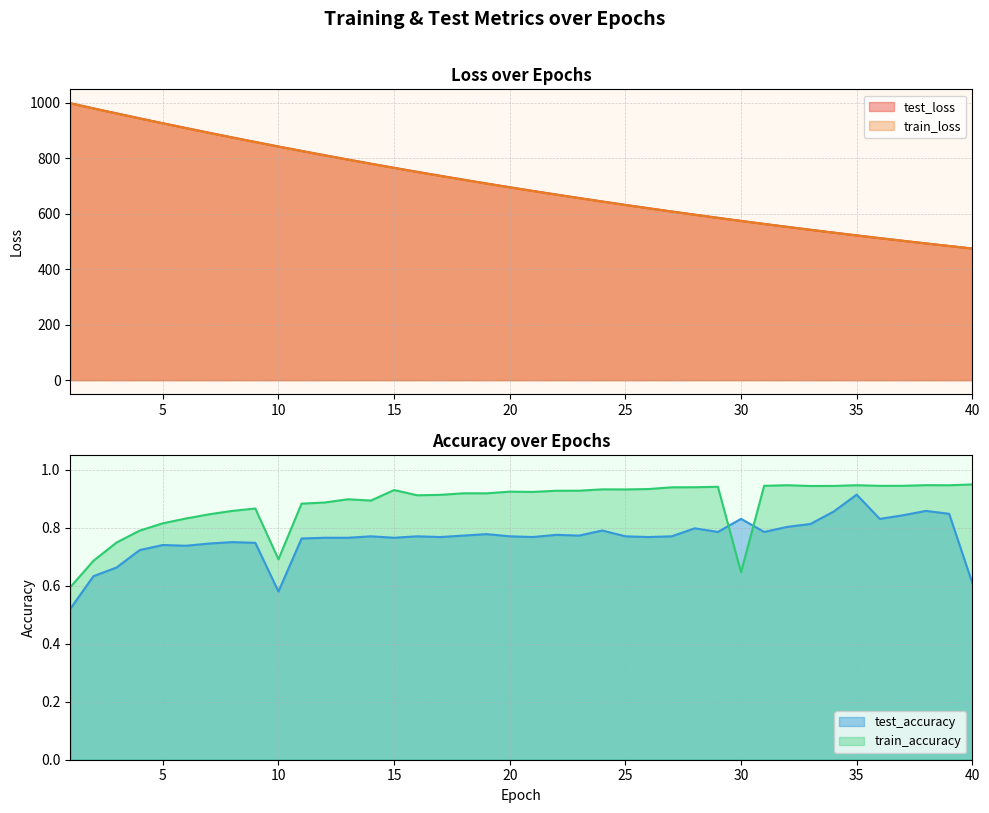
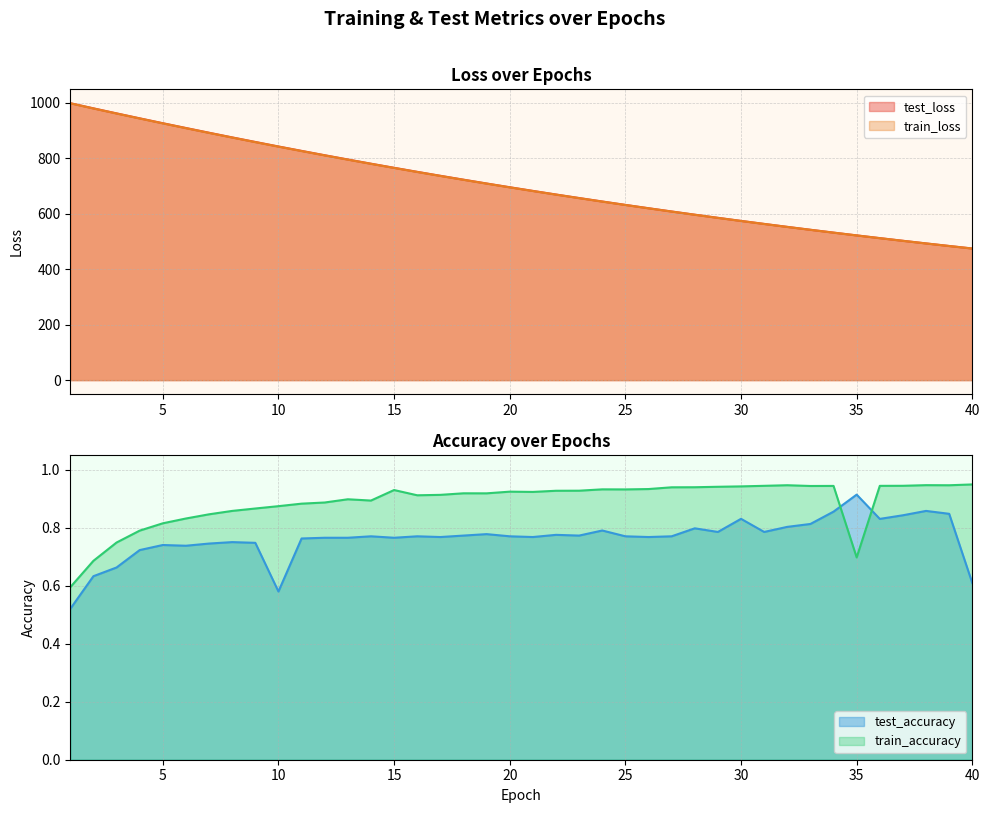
  {
    "Accuracy over Epochs": {
      "test_accuracy": {
        "5": 0.74,
        "10": 0.58,
        "15": 0.76,
        "20": 0.77,
        "25": 0.77,
        "30": 0.83,
        "35": 0.91,
        "40": 0.61
      },
      "train_accuracy": {
        "5": 0.81,
-       "10": 0.69,
+       "10": 0.87,
        "15": 0.93,
        "20": 0.92,
        "25": 0.93,
-       "30": 0.65,
-       "35": 0.95,
+       "30": 0.94,
+       "35": 0.70,
        "40": 0.95
      }
    }
  }
